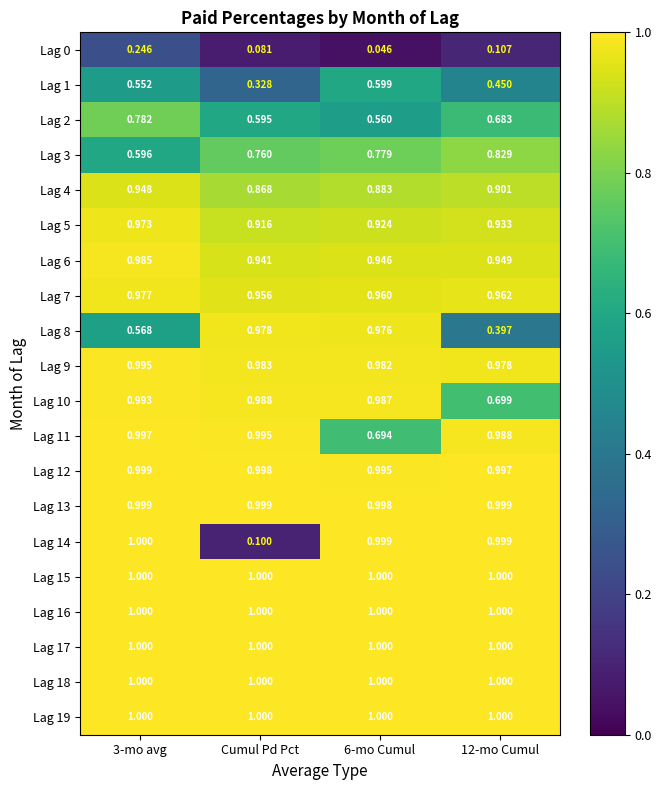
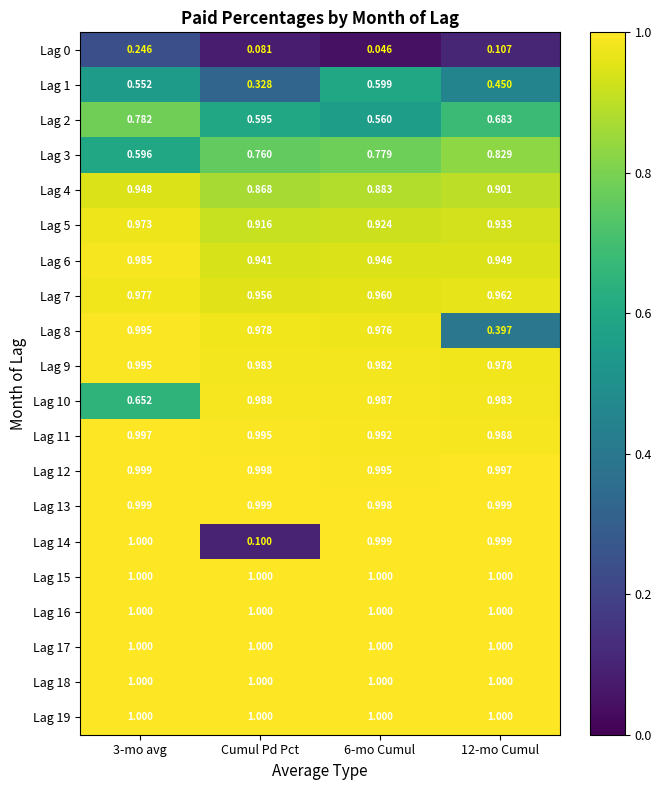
  {
    "Lag 0": {
      "3-mo avg": 0.246,
      "Cumul Pd Pct": 0.081,
      "6-mo Cumul": 0.046,
      "12-mo Cumul": 0.107
    },
    "Lag 1": {
      "3-mo avg": 0.552,
      "Cumul Pd Pct": 0.328,
      "6-mo Cumul": 0.599,
      "12-mo Cumul": 0.450
    },
    "Lag 2": {
      "3-mo avg": 0.782,
      "Cumul Pd Pct": 0.595,
      "6-mo Cumul": 0.560,
      "12-mo Cumul": 0.683
    },
    "Lag 3": {
      "3-mo avg": 0.596,
      "Cumul Pd Pct": 0.760,
      "6-mo Cumul": 0.779,
      "12-mo Cumul": 0.829
    },
    "Lag 4": {
      "3-mo avg": 0.948,
      "Cumul Pd Pct": 0.868,
      "6-mo Cumul": 0.883,
      "12-mo Cumul": 0.901
    },
    "Lag 5": {
      "3-mo avg": 0.973,
      "Cumul Pd Pct": 0.916,
      "6-mo Cumul": 0.924,
      "12-mo Cumul": 0.933
    },
    "Lag 6": {
      "3-mo avg": 0.985,
      "Cumul Pd Pct": 0.941,
      "6-mo Cumul": 0.946,
      "12-mo Cumul": 0.949
    },
    "Lag 7": {
      "3-mo avg": 0.977,
      "Cumul Pd Pct": 0.956,
      "6-mo Cumul": 0.960,
      "12-mo Cumul": 0.962
    },
    "Lag 8": {
-     "3-mo avg": 0.568,
+     "3-mo avg": 0.995,
      "Cumul Pd Pct": 0.978,
      "6-mo Cumul": 0.976,
      "12-mo Cumul": 0.397
    },
    "Lag 9": {
      "3-mo avg": 0.995,
      "Cumul Pd Pct": 0.983,
      "6-mo Cumul": 0.982,
      "12-mo Cumul": 0.978
    },
    "Lag 10": {
-     "3-mo avg": 0.993,
+     "3-mo avg": 0.652,
      "Cumul Pd Pct": 0.988,
      "6-mo Cumul": 0.987,
-     "12-mo Cumul": 0.699
+     "12-mo Cumul": 0.983
    },
    "Lag 11": {
      "3-mo avg": 0.997,
      "Cumul Pd Pct": 0.995,
-     "6-mo Cumul": 0.694,
+     "6-mo Cumul": 0.992,
      "12-mo Cumul": 0.988
    },
    "Lag 12": {
      "3-mo avg": 0.999,
      "Cumul Pd Pct": 0.998,
      "6-mo Cumul": 0.995,
      "12-mo Cumul": 0.997
    },
    "Lag 13": {
      "3-mo avg": 0.999,
      "Cumul Pd Pct": 0.999,
      "6-mo Cumul": 0.998,
      "12-mo Cumul": 0.999
    },
    "Lag 14": {
      "3-mo avg": 1.000,
      "Cumul Pd Pct": 0.100,
      "6-mo Cumul": 0.999,
      "12-mo Cumul": 0.999
    },
    "Lag 15": {
      "3-mo avg": 1.000,
      "Cumul Pd Pct": 1.000,
      "6-mo Cumul": 1.000,
      "12-mo Cumul": 1.000
    },
    "Lag 16": {
      "3-mo avg": 1.000,
      "Cumul Pd Pct": 1.000,
      "6-mo Cumul": 1.000,
      "12-mo Cumul": 1.000
    },
    "Lag 17": {
      "3-mo avg": 1.000,
      "Cumul Pd Pct": 1.000,
      "6-mo Cumul": 1.000,
      "12-mo Cumul": 1.000
    },
    "Lag 18": {
      "3-mo avg": 1.000,
      "Cumul Pd Pct": 1.000,
      "6-mo Cumul": 1.000,
      "12-mo Cumul": 1.000
    },
    "Lag 19": {
      "3-mo avg": 1.000,
      "Cumul Pd Pct": 1.000,
      "6-mo Cumul": 1.000,
      "12-mo Cumul": 1.000
    }
  }
